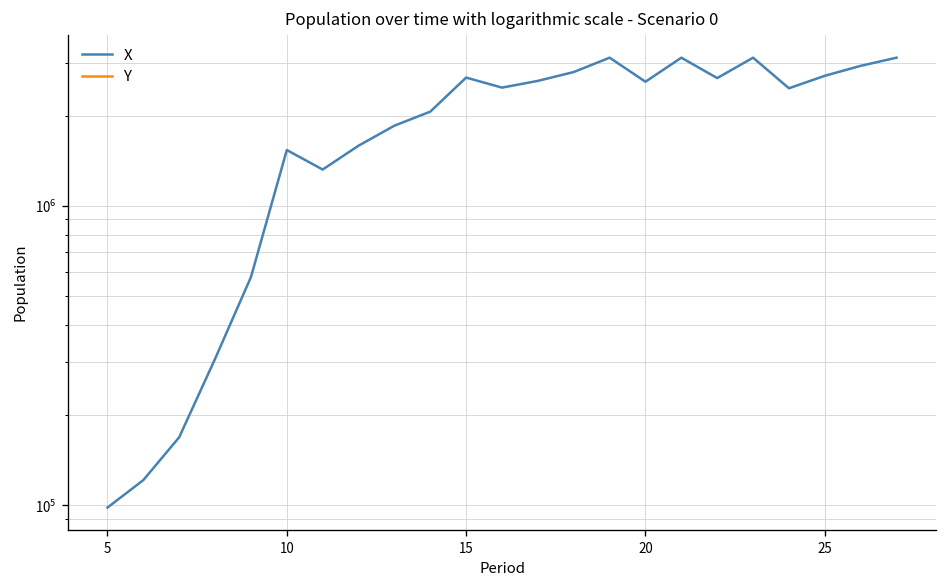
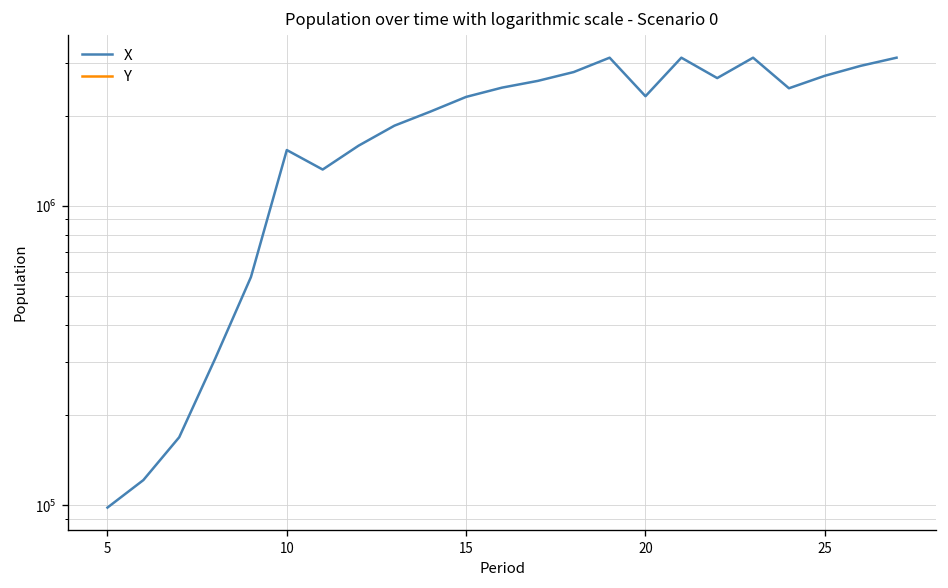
  {
    "X": {
      "10": 1500000,
-     "15": 2700000,
-     "20": 2600000,
+     "15": 2300000,
+     "20": 2300000,
      "25": 2700000
    }
  }
